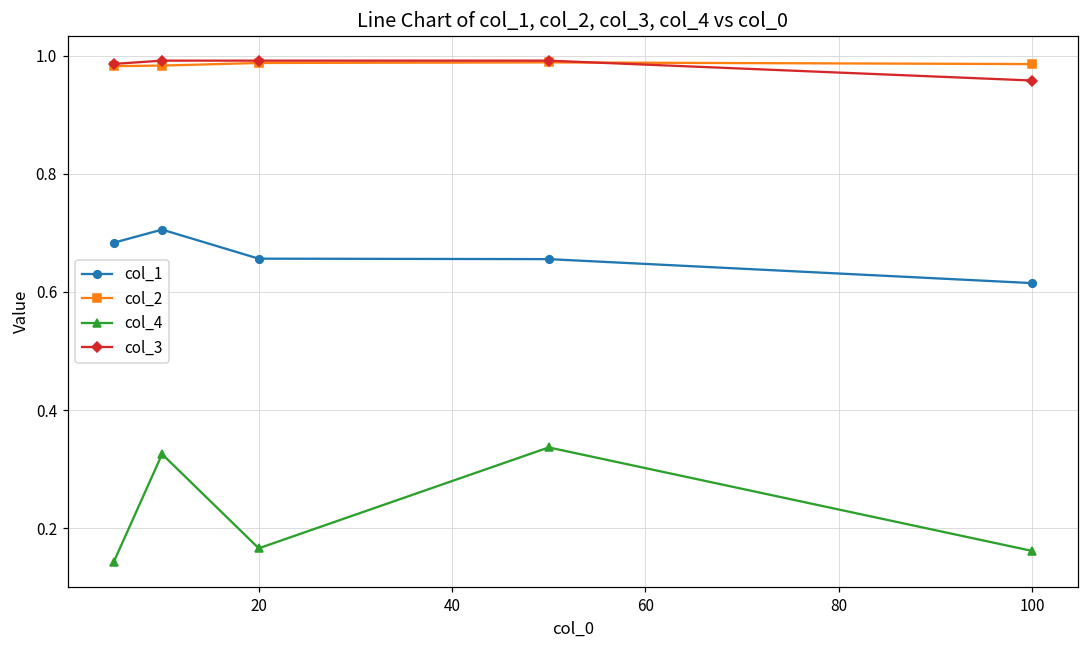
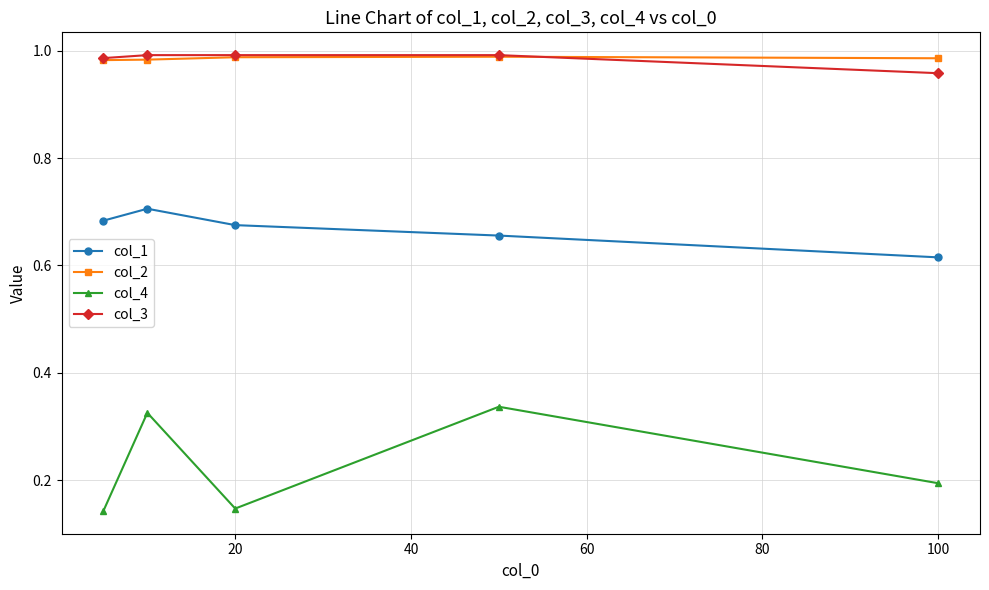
  {
    "col_1": {
-     "20": 0.66,
+     "20": 0.68,
      "100": 0.61
    },
    "col_2": {
      "100": 0.99
    },
    "col_4": {
-     "20": 0.17,
-     "100": 0.16
+     "20": 0.15,
+     "100": 0.19
    },
    "col_3": {
      "100": 0.96
    }
  }
